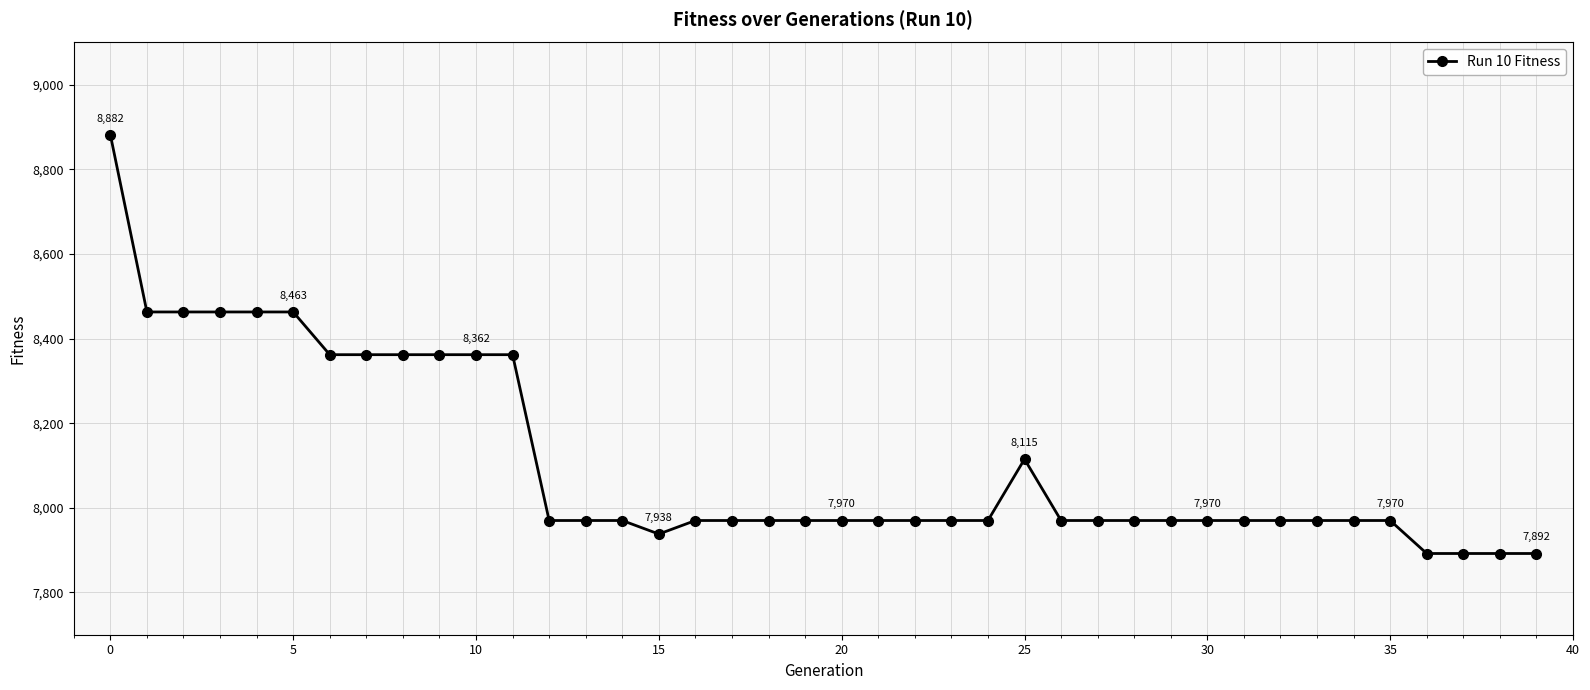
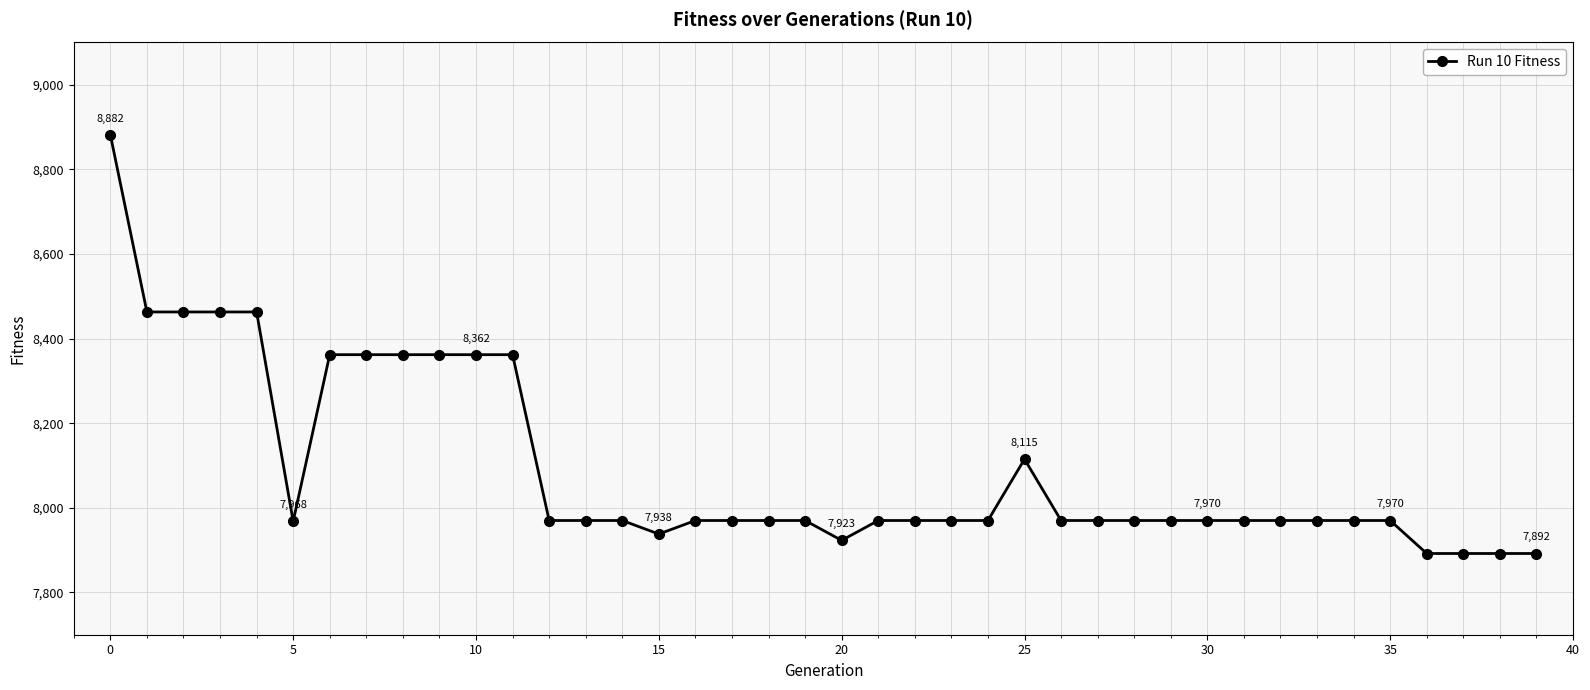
  {
    "0": "8,882",
-   "5": "8,463",
+   "5": "7,968",
    "10": "8,362",
    "15": "7,938",
-   "20": "7,970",
+   "20": "7,923",
    "25": "8,115",
    "30": "7,970",
    "35": "7,970"
  }
